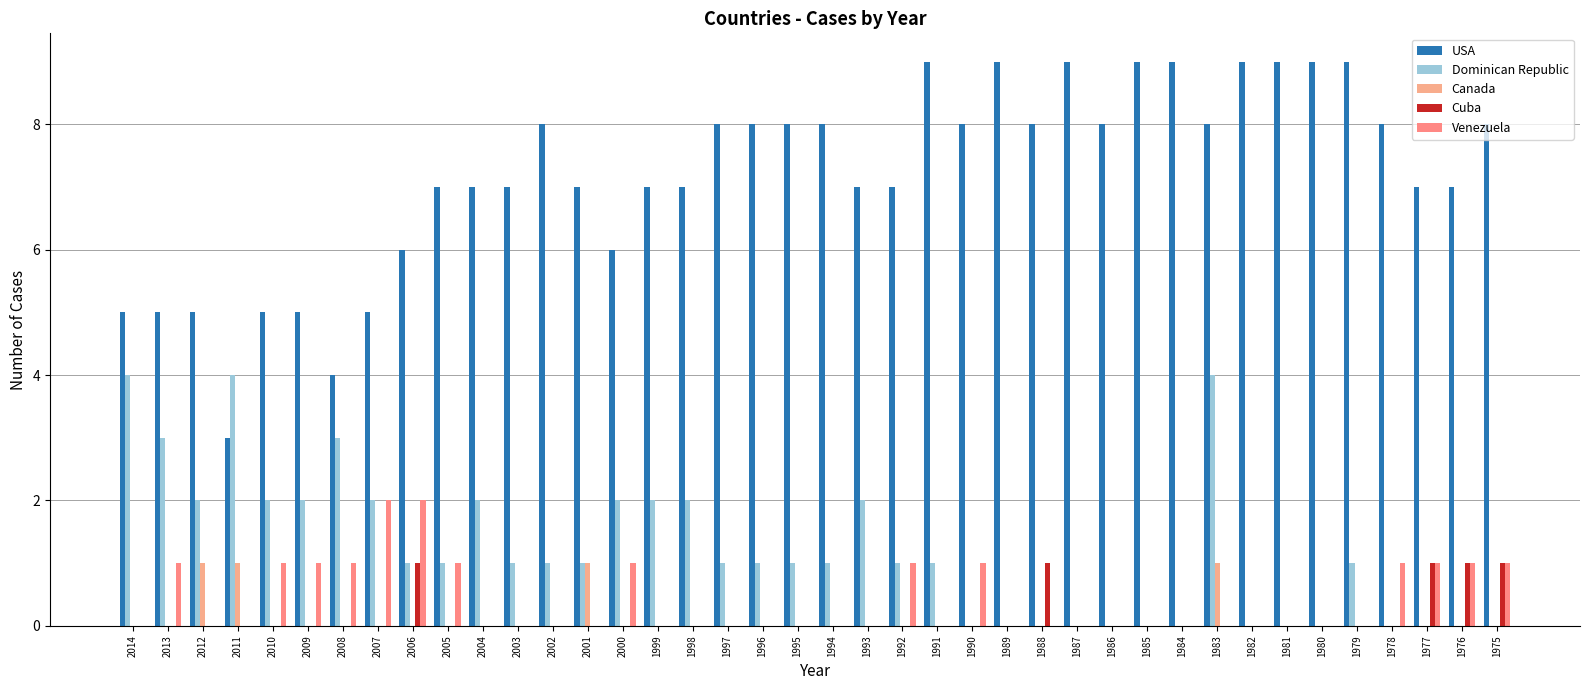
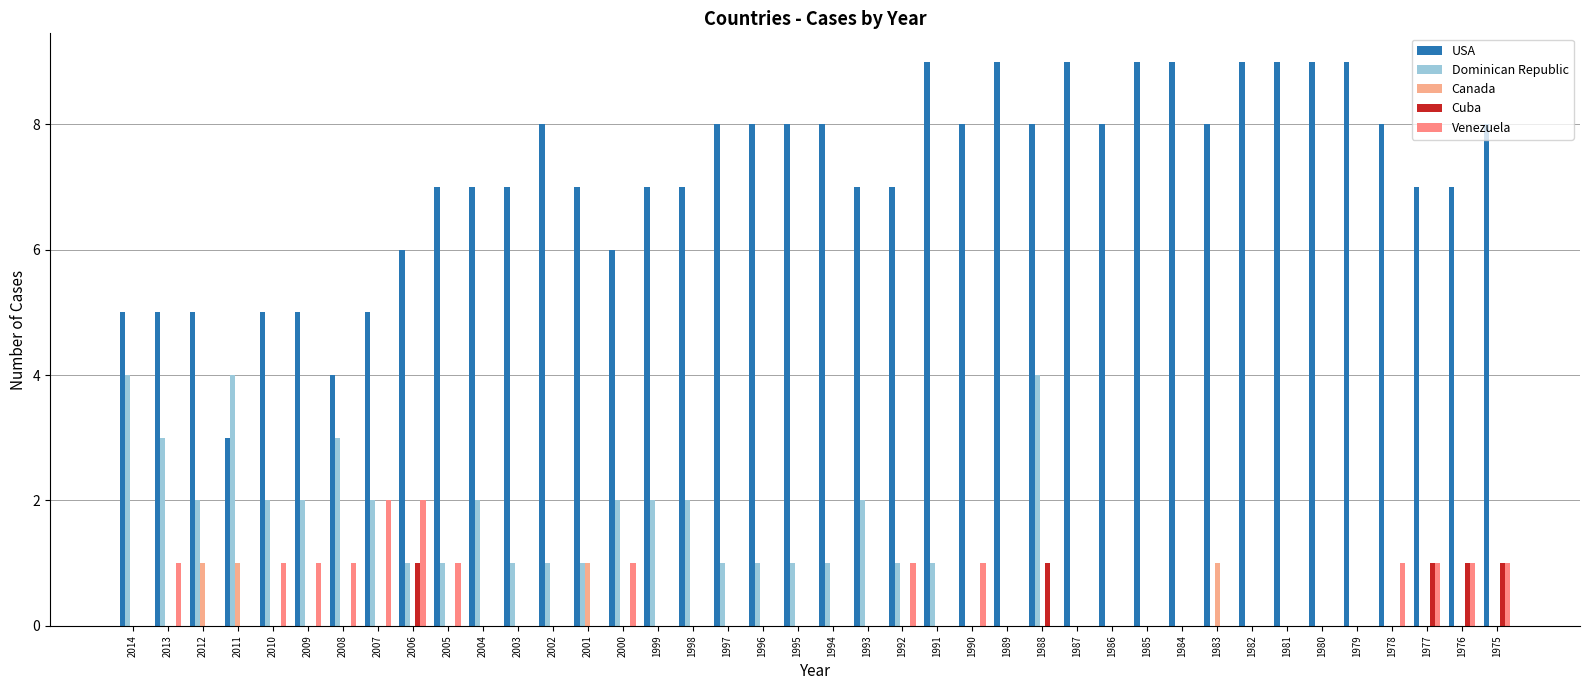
  {
    "USA": {
      "2014": 5,
      "2013": 5,
      "2012": 5,
      "2011": 3,
      "2010": 5,
      "2009": 5,
      "2008": 4,
      "2007": 5,
      "2006": 6,
      "2005": 7,
      "2004": 7,
      "2003": 7,
      "2002": 8,
      "2001": 7,
      "2000": 6,
      "1999": 7,
      "1998": 7,
      "1997": 8,
      "1996": 8,
      "1995": 8,
      "1994": 8,
      "1993": 7,
      "1992": 7,
      "1991": 9,
      "1990": 8,
      "1989": 9,
      "1988": 8,
      "1987": 9,
      "1986": 8,
      "1985": 9,
      "1984": 9,
      "1983": 8,
      "1982": 9,
      "1981": 9,
      "1980": 9,
      "1979": 9,
      "1978": 8,
      "1977": 7,
      "1976": 7
    },
    "Dominican Republic": {
      "2014": 4,
      "2013": 3,
      "2012": 2,
      "2011": 4,
      "2010": 2,
      "2009": 2,
      "2008": 3,
      "2007": 2,
      "2006": 1,
      "2005": 1,
      "2004": 2,
      "2003": 1,
      "2002": 1,
      "2001": 1,
      "2000": 2,
      "1999": 2,
      "1998": 2,
      "1997": 1,
      "1996": 1,
      "1995": 1,
      "1994": 1,
      "1993": 2,
      "1992": 1,
      "1991": 1,
      "1990": 0,
      "1989": 0,
-     "1988": 0,
+     "1988": 4,
      "1987": 0,
      "1986": 0,
      "1985": 0,
      "1984": 0,
-     "1983": 4,
+     "1983": 0,
      "1982": 0,
      "1981": 0,
      "1980": 0,
-     "1979": 1,
+     "1979": 0,
      "1978": 0,
      "1977": 0,
      "1976": 0,
      "1975": 0
    },
    "Cuba": {
      "2014": 0,
      "2013": 0,
      "2012": 0,
      "2011": 0,
      "2010": 0,
      "2009": 0,
      "2008": 0,
      "2007": 0,
      "2006": 1,
      "2005": 0,
      "2004": 0,
      "2003": 0,
      "2002": 0,
      "2001": 0,
      "2000": 0,
      "1999": 0,
      "1998": 0,
      "1997": 0,
      "1996": 0,
      "1995": 0,
      "1994": 0,
      "1993": 0,
      "1992": 0,
      "1991": 0,
      "1990": 0,
      "1989": 0,
      "1988": 1,
      "1987": 0,
      "1986": 0,
      "1985": 0,
      "1984": 0,
      "1983": 0,
      "1982": 0,
      "1981": 0,
      "1980": 0,
      "1979": 0,
      "1978": 0,
      "1977": 1,
      "1976": 1,
      "1975": 1
    }
  }
